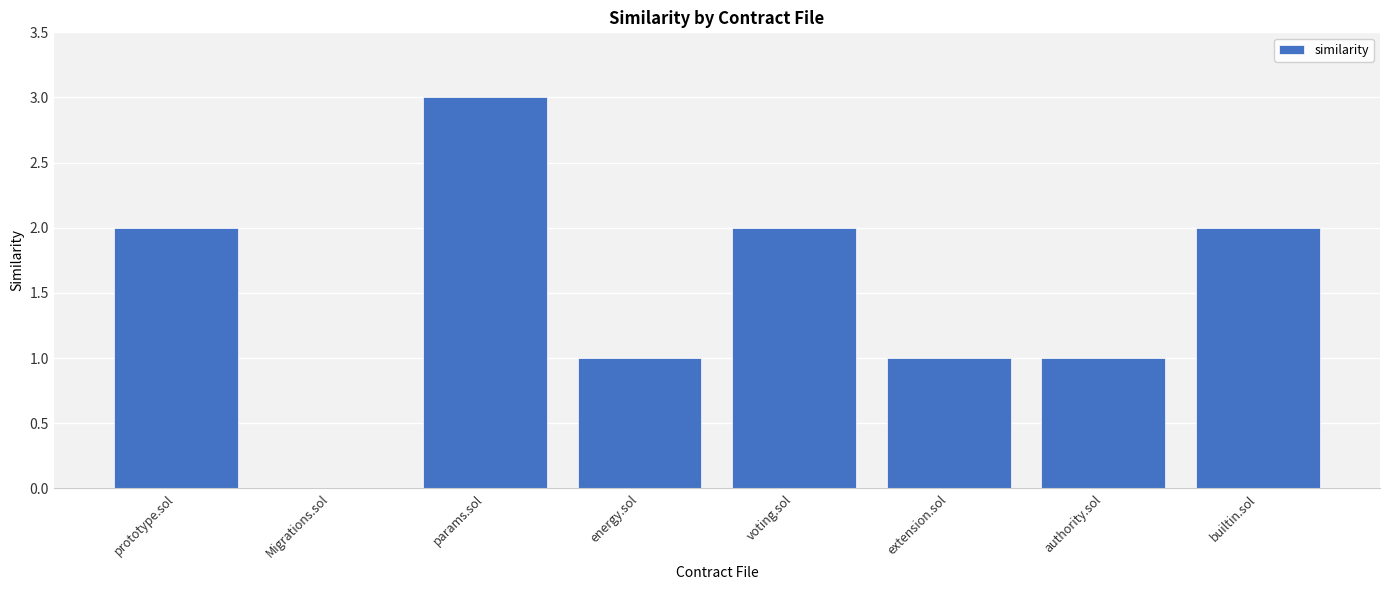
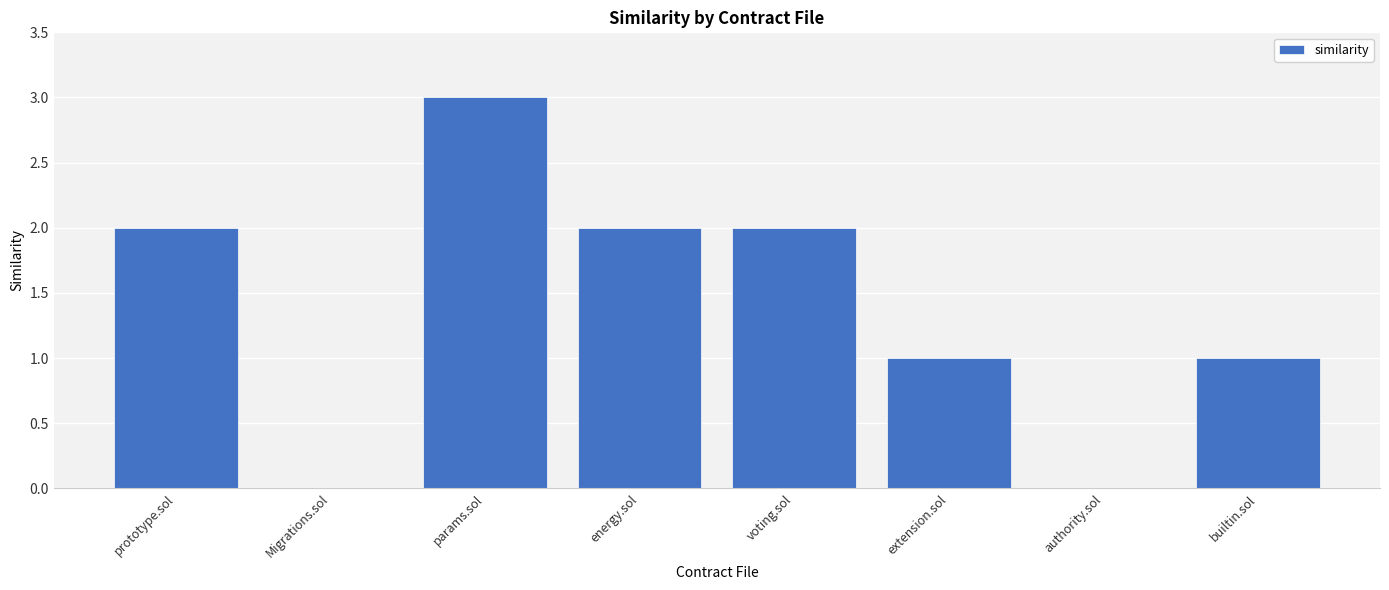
  {
    "prototype.sol": 2,
    "Migrations.sol": 0,
    "params.sol": 3,
-   "energy.sol": 1,
+   "energy.sol": 2,
    "voting.sol": 2,
    "extension.sol": 1,
-   "authority.sol": 1,
-   "builtin.sol": 2
+   "authority.sol": 0,
+   "builtin.sol": 1
  }
